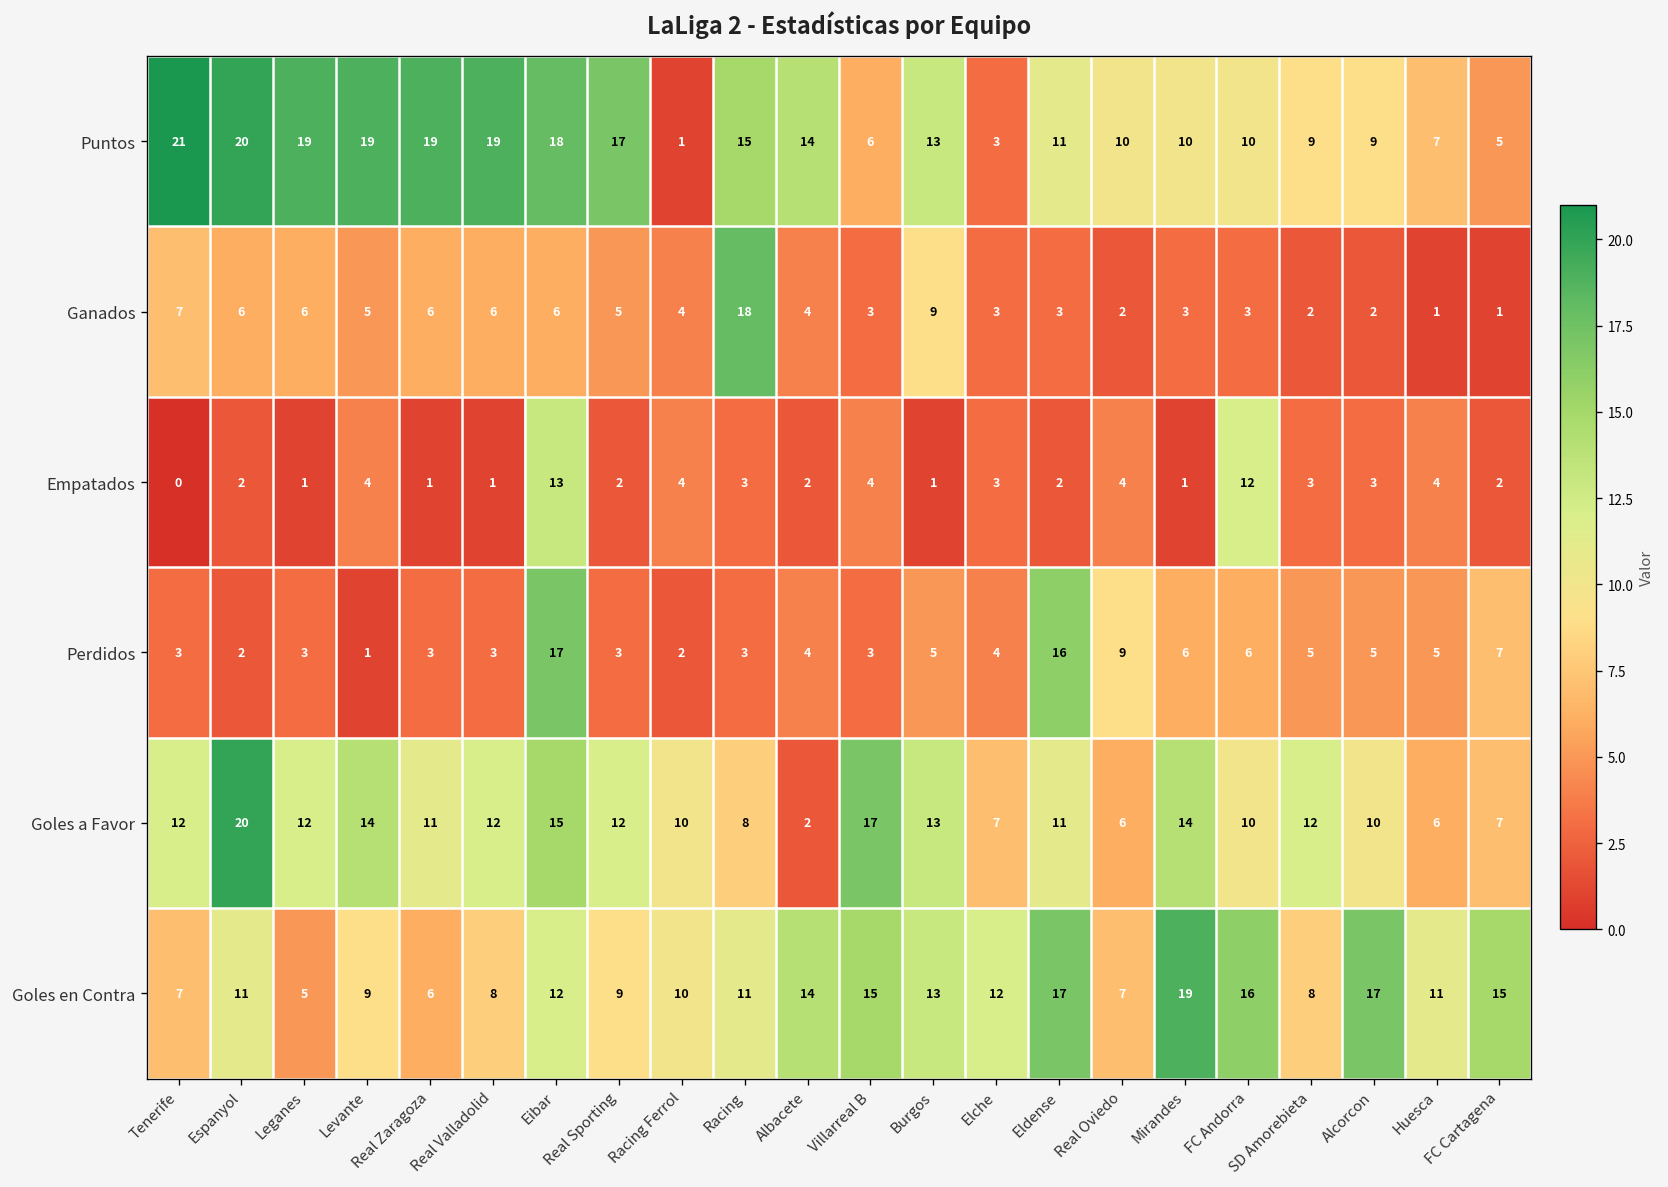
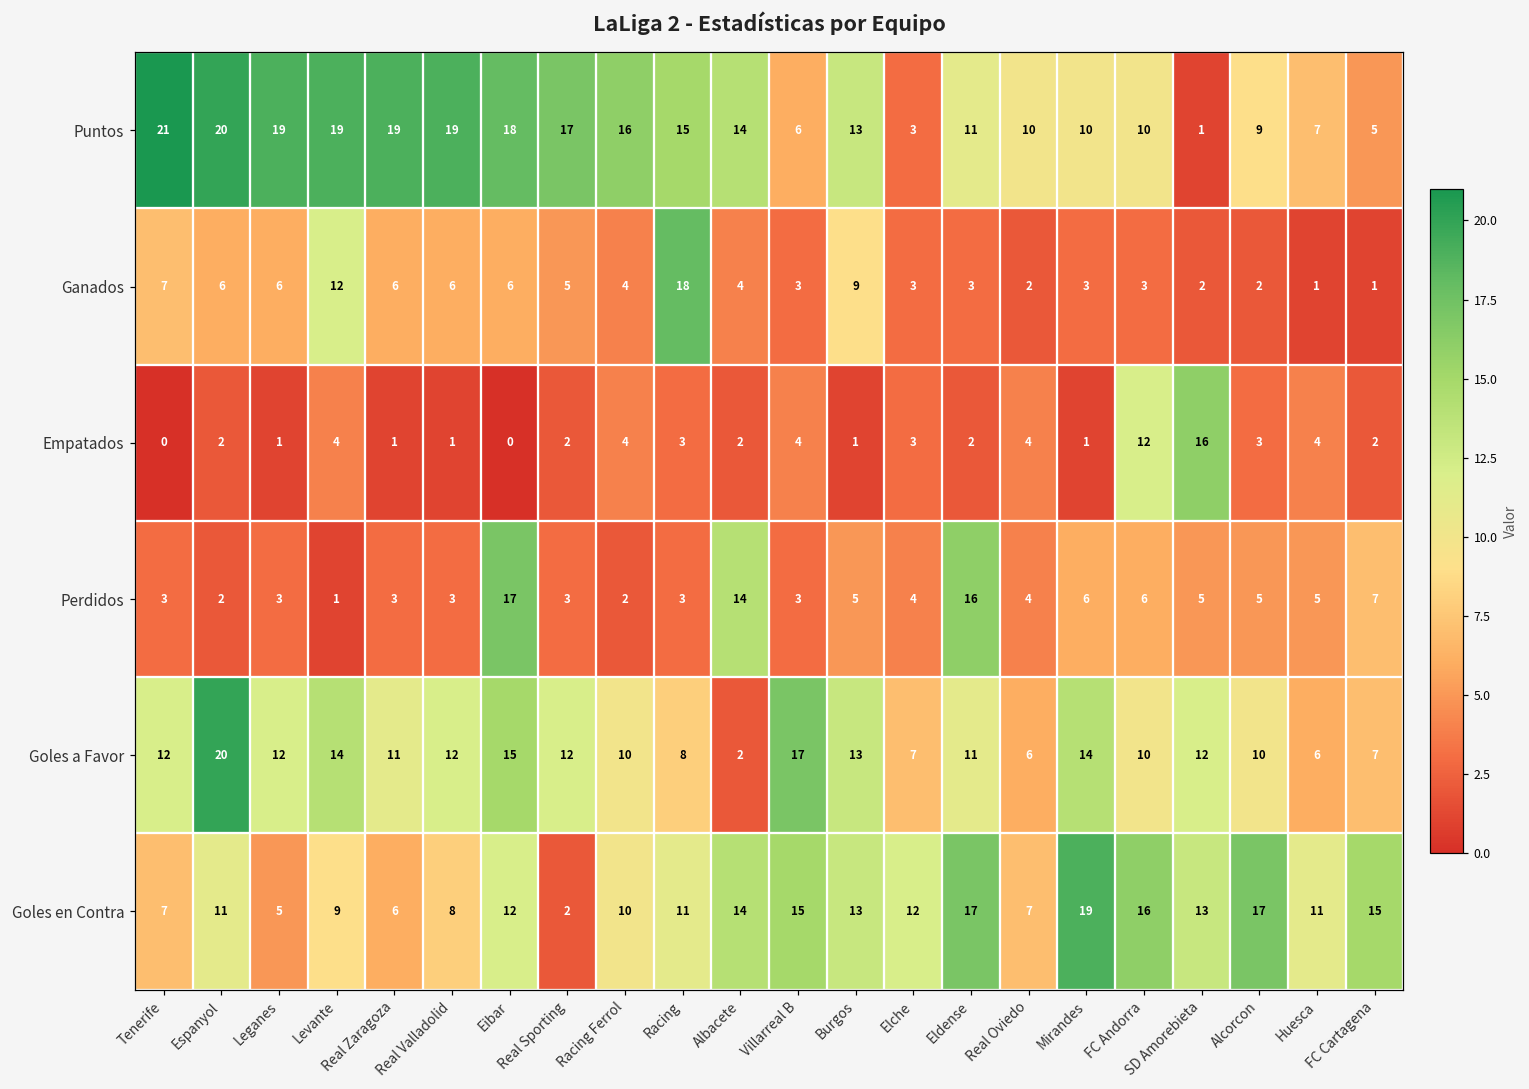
  {
    "Puntos": {
      "Tenerife": 21,
      "Espanyol": 20,
      "Leganes": 19,
      "Levante": 19,
      "Real Zaragoza": 19,
      "Real Valladolid": 19,
      "Eibar": 18,
      "Real Sporting": 17,
-     "Racing Ferrol": 1,
+     "Racing Ferrol": 16,
      "Racing": 15,
      "Albacete": 14,
      "Villarreal B": 6,
      "Burgos": 13,
      "Elche": 3,
      "Eldense": 11,
      "Real Oviedo": 10,
      "Mirandes": 10,
      "FC Andorra": 10,
-     "SD Amorebieta": 9,
+     "SD Amorebieta": 1,
      "Alcorcon": 9,
      "Huesca": 7,
      "FC Cartagena": 5
    },
    "Ganados": {
      "Tenerife": 7,
      "Espanyol": 6,
      "Leganes": 6,
-     "Levante": 5,
+     "Levante": 12,
      "Real Zaragoza": 6,
      "Real Valladolid": 6,
      "Eibar": 6,
      "Real Sporting": 5,
      "Racing Ferrol": 4,
      "Racing": 18,
      "Albacete": 4,
      "Villarreal B": 3,
      "Burgos": 9,
      "Elche": 3,
      "Eldense": 3,
      "Real Oviedo": 2,
      "Mirandes": 3,
      "FC Andorra": 3,
      "SD Amorebieta": 2,
      "Alcorcon": 2,
      "Huesca": 1,
      "FC Cartagena": 1
    },
    "Empatados": {
      "Tenerife": 0,
      "Espanyol": 2,
      "Leganes": 1,
      "Levante": 4,
      "Real Zaragoza": 1,
      "Real Valladolid": 1,
-     "Eibar": 13,
+     "Eibar": 0,
      "Real Sporting": 2,
      "Racing Ferrol": 4,
      "Racing": 3,
      "Albacete": 2,
      "Villarreal B": 4,
      "Burgos": 1,
      "Elche": 3,
      "Eldense": 2,
      "Real Oviedo": 4,
      "Mirandes": 1,
      "FC Andorra": 12,
-     "SD Amorebieta": 3,
+     "SD Amorebieta": 16,
      "Alcorcon": 3,
      "Huesca": 4,
      "FC Cartagena": 2
    },
    "Perdidos": {
      "Tenerife": 3,
      "Espanyol": 2,
      "Leganes": 3,
      "Levante": 1,
      "Real Zaragoza": 3,
      "Real Valladolid": 3,
      "Eibar": 17,
      "Real Sporting": 3,
      "Racing Ferrol": 2,
      "Racing": 3,
-     "Albacete": 4,
+     "Albacete": 14,
      "Villarreal B": 3,
      "Burgos": 5,
      "Elche": 4,
      "Eldense": 16,
-     "Real Oviedo": 9,
+     "Real Oviedo": 4,
      "Mirandes": 6,
      "FC Andorra": 6,
      "SD Amorebieta": 5,
      "Alcorcon": 5,
      "Huesca": 5,
      "FC Cartagena": 7
    },
    "Goles a Favor": {
      "Tenerife": 12,
      "Espanyol": 20,
      "Leganes": 12,
      "Levante": 14,
      "Real Zaragoza": 11,
      "Real Valladolid": 12,
      "Eibar": 15,
      "Real Sporting": 12,
      "Racing Ferrol": 10,
      "Racing": 8,
      "Albacete": 2,
      "Villarreal B": 17,
      "Burgos": 13,
      "Elche": 7,
      "Eldense": 11,
      "Real Oviedo": 6,
      "Mirandes": 14,
      "FC Andorra": 10,
      "SD Amorebieta": 12,
      "Alcorcon": 10,
      "Huesca": 6,
      "FC Cartagena": 7
    },
    "Goles en Contra": {
      "Tenerife": 7,
      "Espanyol": 11,
      "Leganes": 5,
      "Levante": 9,
      "Real Zaragoza": 6,
      "Real Valladolid": 8,
      "Eibar": 12,
-     "Real Sporting": 9,
+     "Real Sporting": 2,
      "Racing Ferrol": 10,
      "Racing": 11,
      "Albacete": 14,
      "Villarreal B": 15,
      "Burgos": 13,
      "Elche": 12,
      "Eldense": 17,
      "Real Oviedo": 7,
      "Mirandes": 19,
      "FC Andorra": 16,
-     "SD Amorebieta": 8,
+     "SD Amorebieta": 13,
      "Alcorcon": 17,
      "Huesca": 11,
      "FC Cartagena": 15
    }
  }
